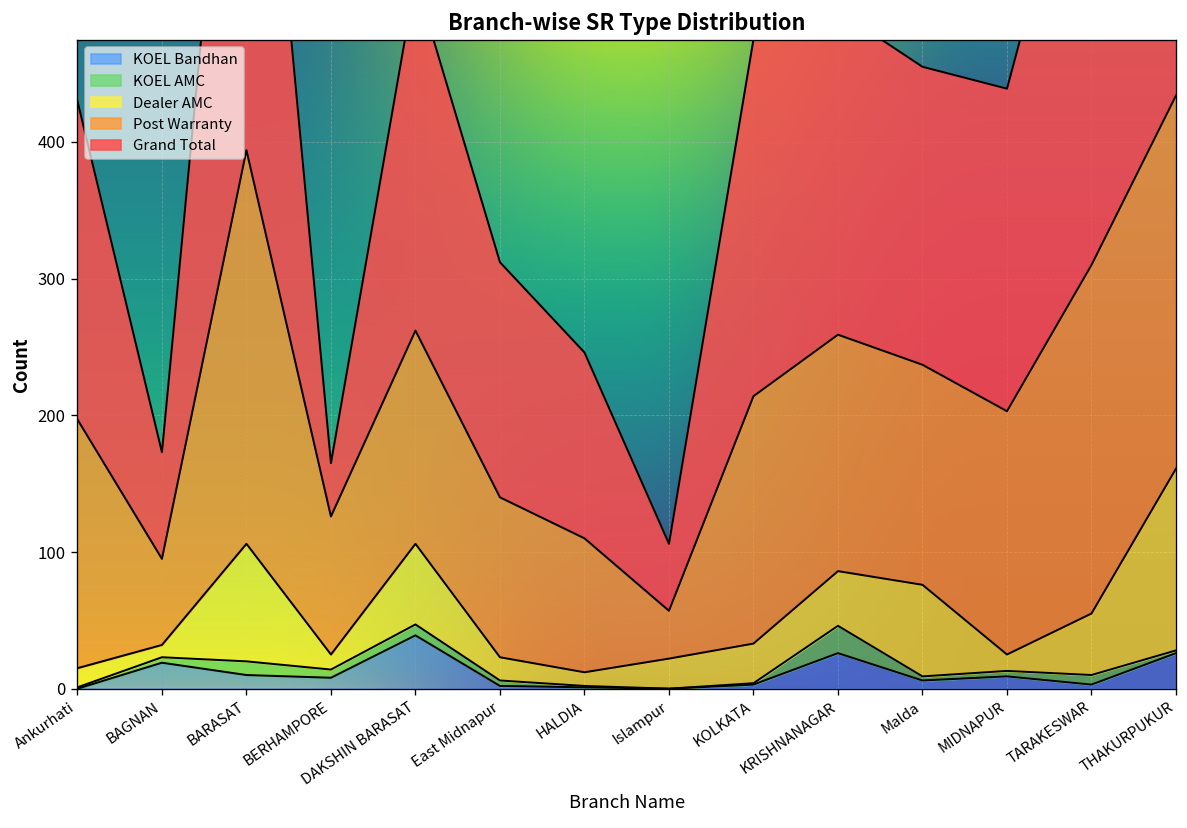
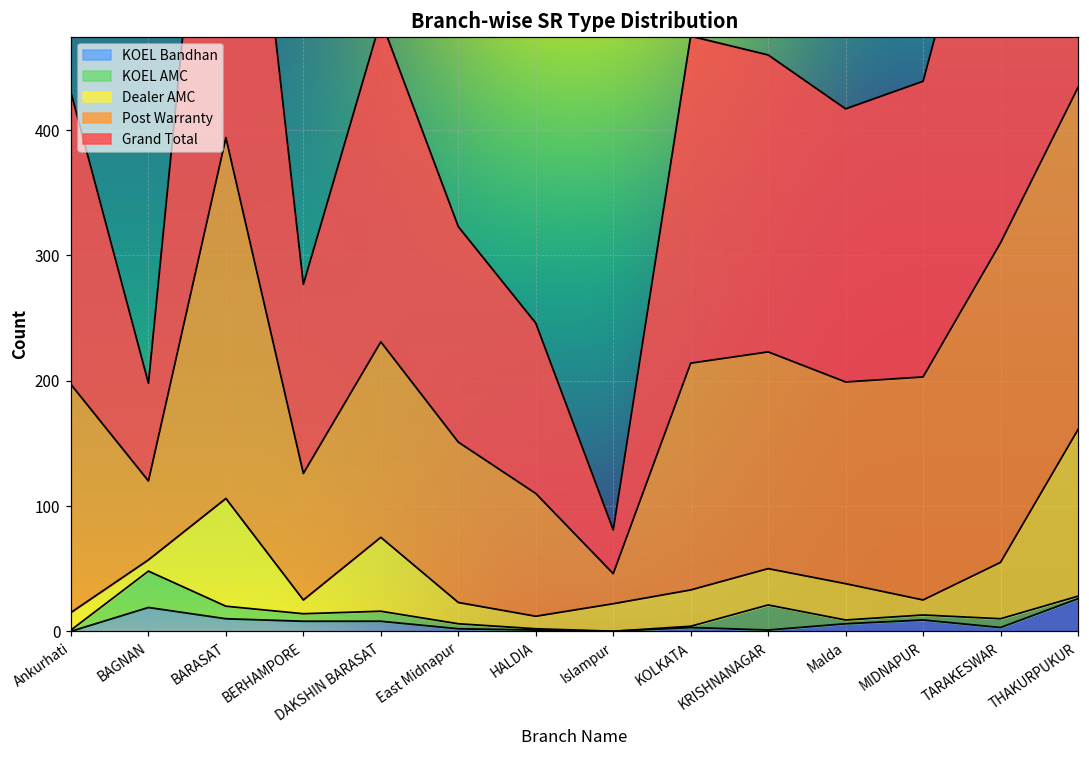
  {
    "KOEL Bandhan": {
      "BAGNAN": 19,
      "BARASAT": 10,
      "BERHAMPORE": 8,
-     "DAKSHIN BARASAT": 39,
+     "DAKSHIN BARASAT": 8,
      "East Midnapur": 2,
-     "KRISHNANAGAR": 26,
+     "KRISHNANAGAR": 1,
      "Malda": 6,
      "MIDNAPUR": 9,
      "TARAKESWAR": 3
    },
    "KOEL AMC": {
-     "BAGNAN": 4,
+     "BAGNAN": 29,
      "BARASAT": 10,
      "BERHAMPORE": 6,
      "DAKSHIN BARASAT": 8,
      "East Midnapur": 4,
      "KRISHNANAGAR": 20,
      "Malda": 3,
      "MIDNAPUR": 4,
      "TARAKESWAR": 7
    },
    "Dealer AMC": {
      "Ankurhati": 14,
      "BAGNAN": 9,
      "BARASAT": 86,
      "BERHAMPORE": 11,
      "DAKSHIN BARASAT": 59,
      "East Midnapur": 17,
      "HALDIA": 10,
      "Islampur": 22,
      "KOLKATA": 29,
-     "KRISHNANAGAR": 40,
-     "Malda": 67,
+     "KRISHNANAGAR": 29,
+     "Malda": 29,
      "MIDNAPUR": 12,
      "TARAKESWAR": 45,
      "THAKURPUKUR": 133
    },
    "Post Warranty": {
      "Ankurhati": 182,
      "BAGNAN": 63,
      "BARASAT": 288,
      "BERHAMPORE": 101,
      "DAKSHIN BARASAT": 156,
-     "East Midnapur": 117,
+     "East Midnapur": 128,
      "HALDIA": 98,
-     "Islampur": 35,
+     "Islampur": 24,
      "KOLKATA": 181,
      "KRISHNANAGAR": 173,
      "Malda": 161,
      "MIDNAPUR": 178,
      "TARAKESWAR": 255,
      "THAKURPUKUR": 273
    },
    "Grand Total": {
      "Ankurhati": 233,
      "BAGNAN": 78,
-     "BERHAMPORE": 39,
+     "BERHAMPORE": 151,
      "East Midnapur": 172,
      "HALDIA": 136,
-     "Islampur": 49,
+     "Islampur": 35,
      "KOLKATA": 261,
      "Malda": 218,
      "MIDNAPUR": 236
    }
  }
